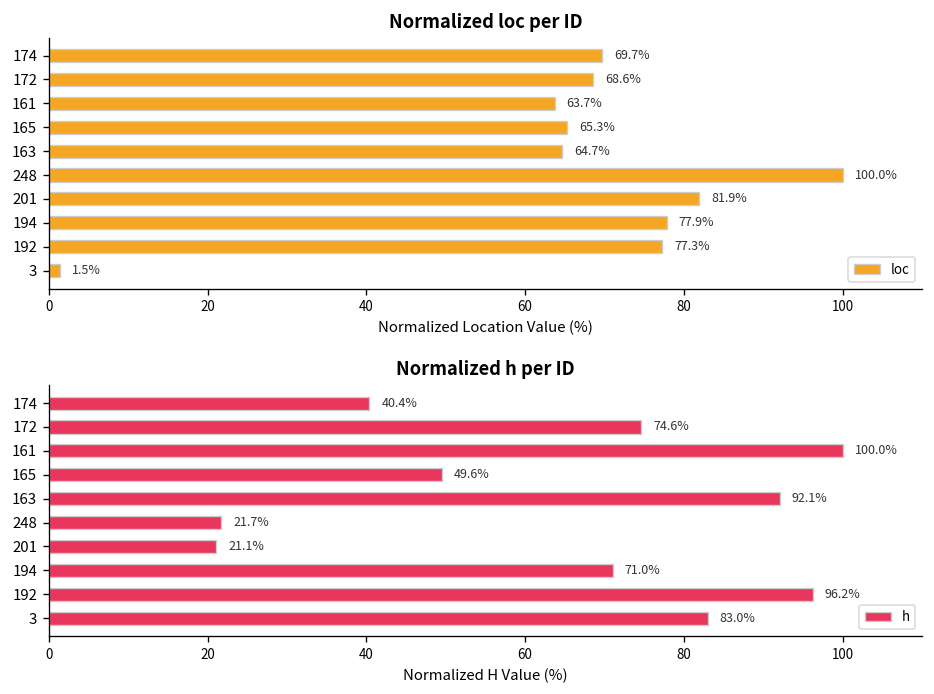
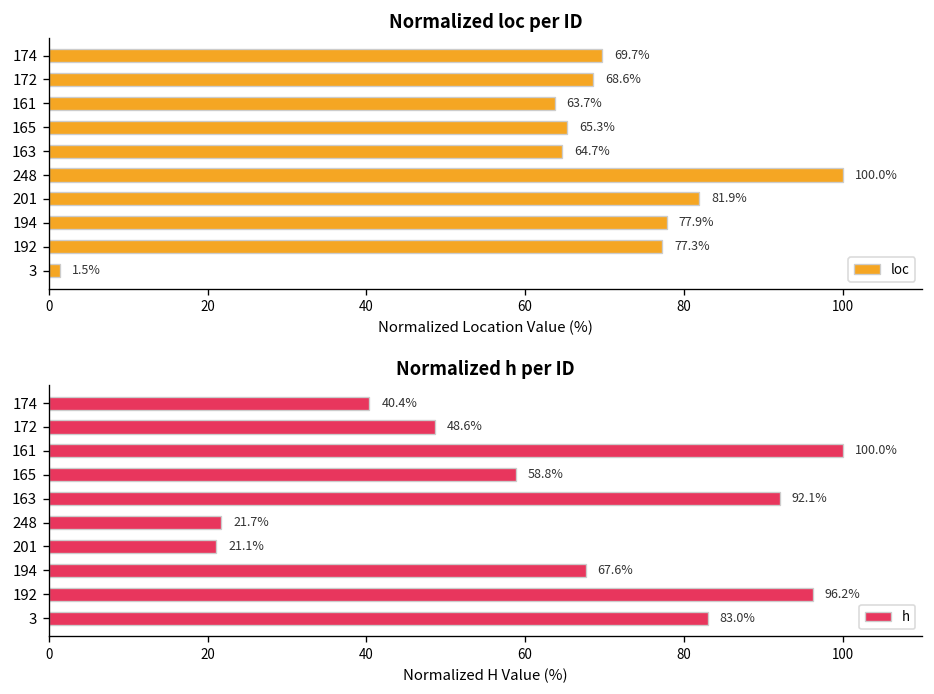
  {
    "Normalized loc per ID": {
      "174": "69.7%",
      "172": "68.6%",
      "161": "63.7%",
      "165": "65.3%",
      "163": "64.7%",
      "248": "100.0%",
      "201": "81.9%",
      "194": "77.9%",
      "192": "77.3%",
      "3": "1.5%"
    },
    "Normalized h per ID": {
      "174": "40.4%",
-     "172": "74.6%",
+     "172": "48.6%",
      "161": "100.0%",
-     "165": "49.6%",
+     "165": "58.8%",
      "163": "92.1%",
      "248": "21.7%",
      "201": "21.1%",
-     "194": "71.0%",
+     "194": "67.6%",
      "192": "96.2%",
      "3": "83.0%"
    }
  }
